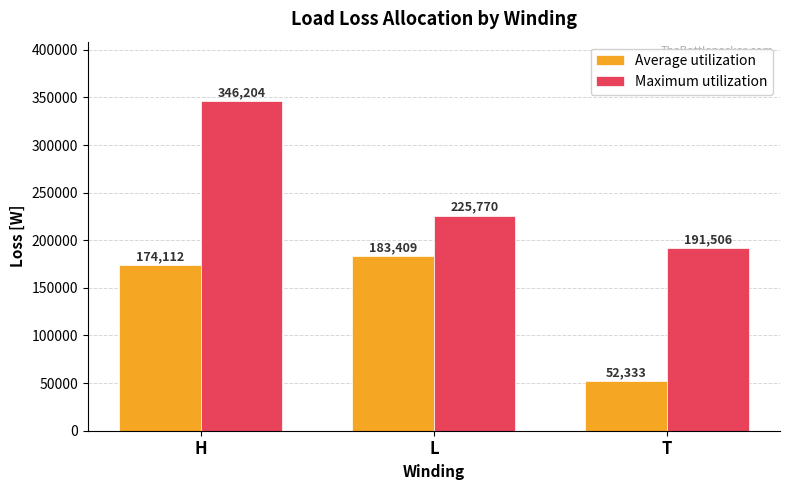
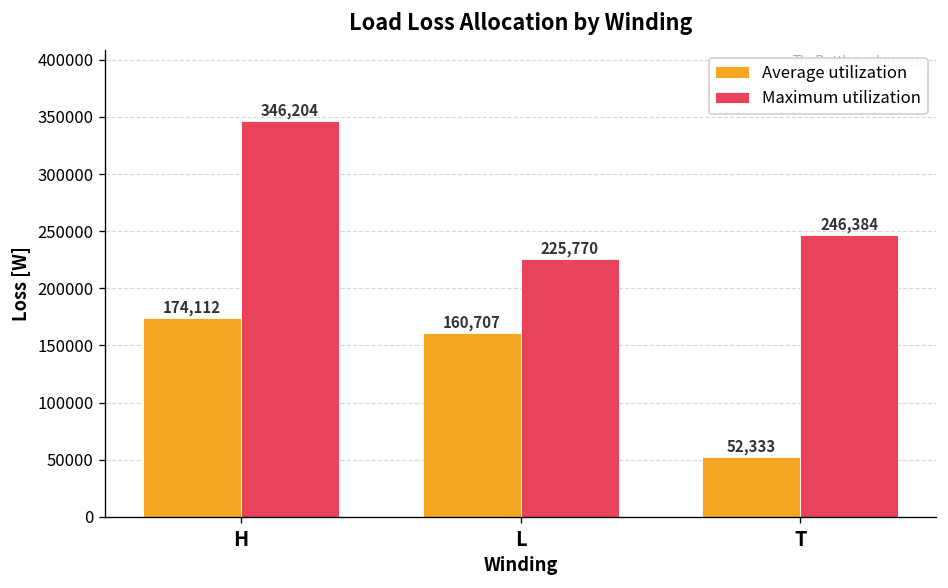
  {
    "Average utilization": {
      "H": "174,112",
-     "L": "183,409",
+     "L": "160,707",
      "T": "52,333"
    },
    "Maximum utilization": {
      "H": "346,204",
      "L": "225,770",
-     "T": "191,506"
+     "T": "246,384"
    }
  }
